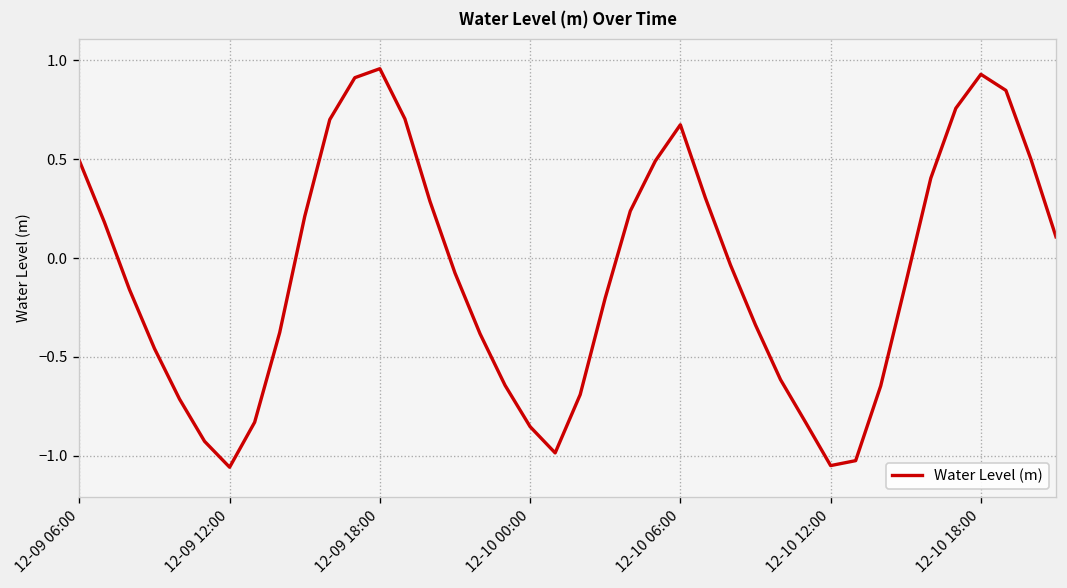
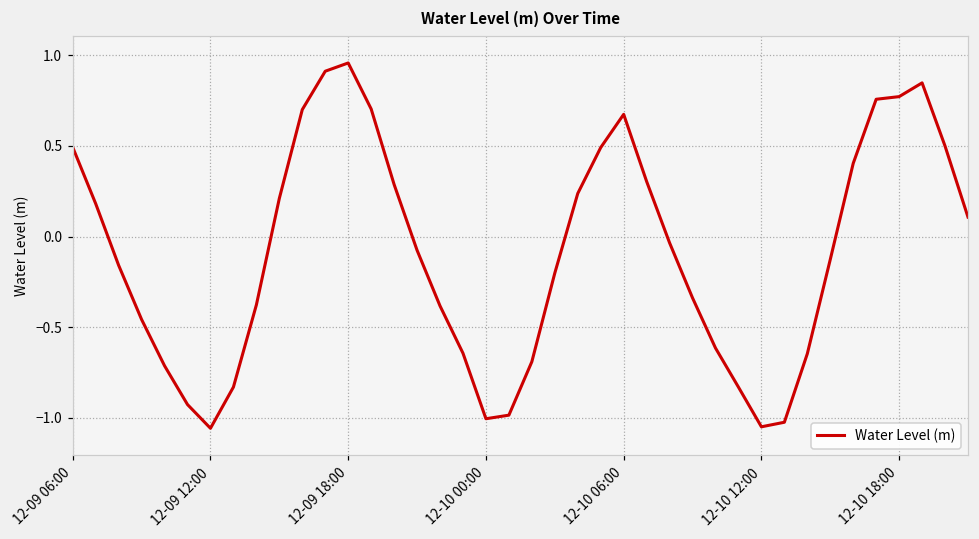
  {
    "12-09 06:00": 0.49,
    "12-09 12:00": -1.06,
    "12-09 18:00": 0.96,
-   "12-10 00:00": -0.85,
+   "12-10 00:00": -1.01,
    "12-10 06:00": 0.67,
    "12-10 12:00": -1.05,
-   "12-10 18:00": 0.93
+   "12-10 18:00": 0.77
  }
